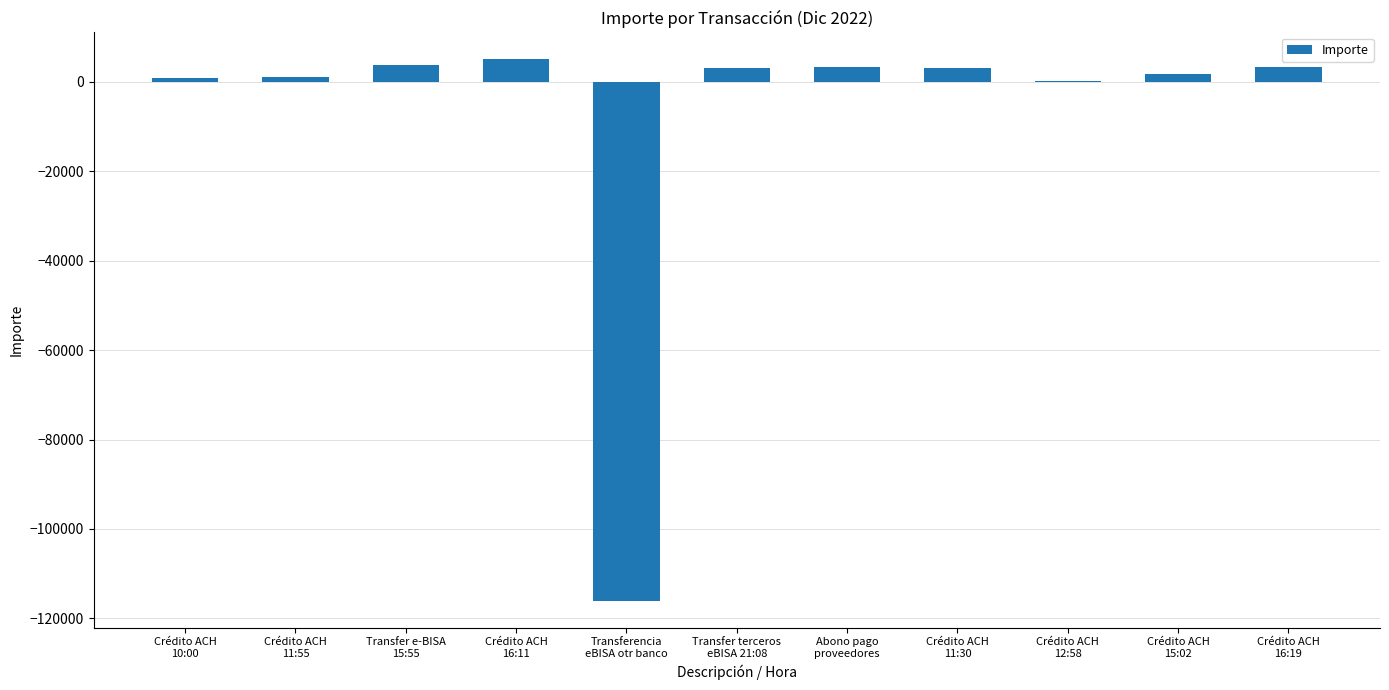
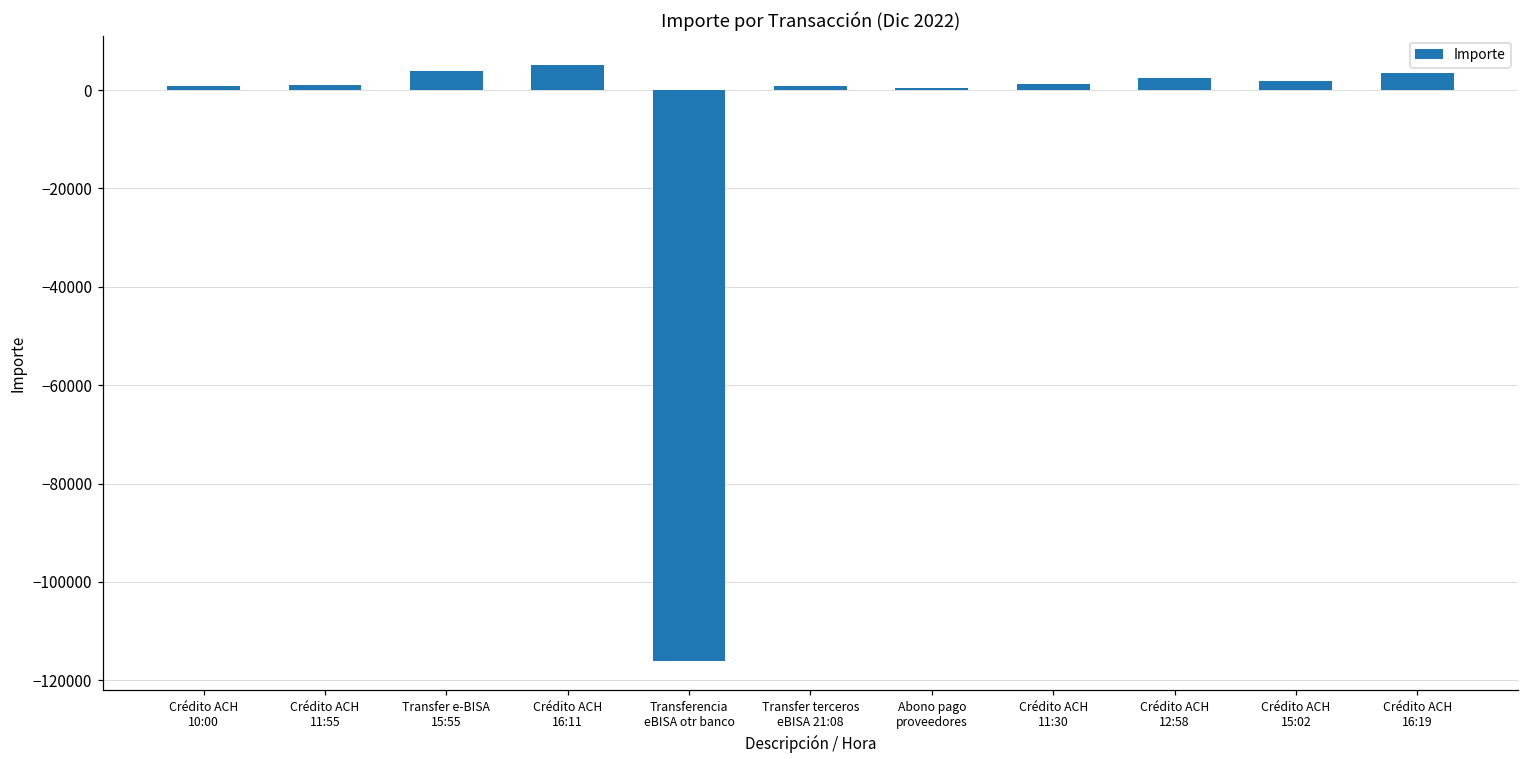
  {
    "Crédito ACH 10:00": 1000,
    "Crédito ACH 11:55": 1000,
    "Transfer e-BISA 15:55": 4000,
    "Crédito ACH 16:11": 5000,
    "Transferencia eBISA otr banco": -116000,
-   "Transfer terceros eBISA 21:08": 3000,
-   "Abono pago proveedores": 3000,
-   "Crédito ACH 11:30": 3000,
-   "Crédito ACH 12:58": 0,
+   "Transfer terceros eBISA 21:08": 1000,
+   "Abono pago proveedores": 0,
+   "Crédito ACH 11:30": 1000,
+   "Crédito ACH 12:58": 2000,
    "Crédito ACH 15:02": 2000,
    "Crédito ACH 16:19": 3000
  }
